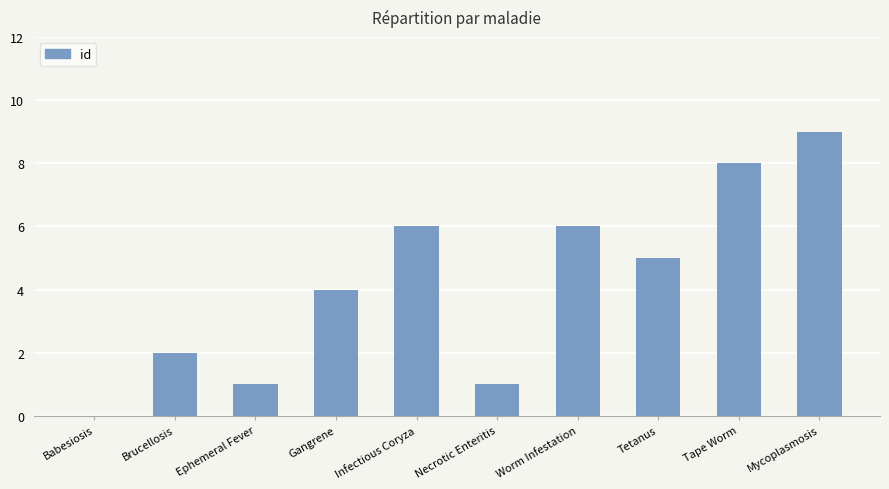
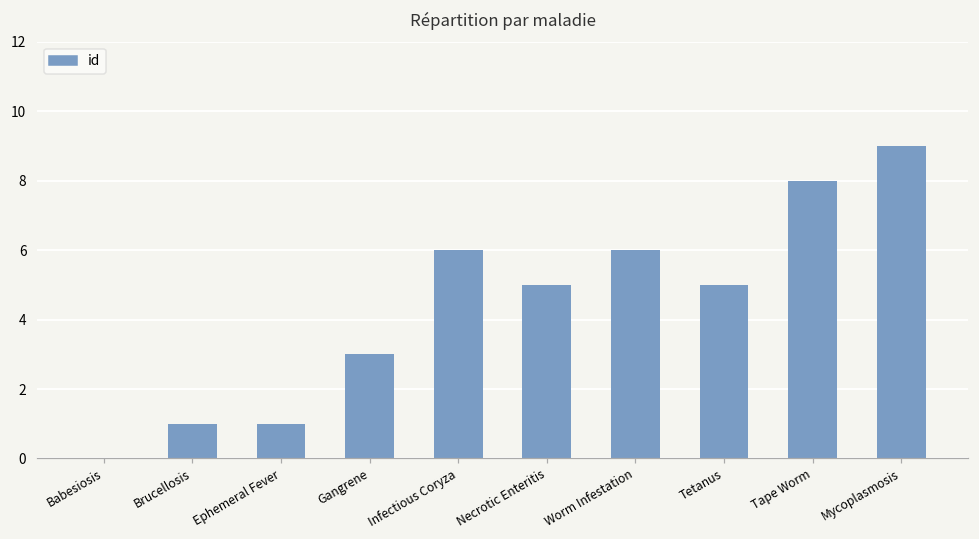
  {
    "Babesiosis": 0,
-   "Brucellosis": 2,
+   "Brucellosis": 1,
    "Ephemeral Fever": 1,
-   "Gangrene": 4,
+   "Gangrene": 3,
    "Infectious Coryza": 6,
-   "Necrotic Enteritis": 1,
+   "Necrotic Enteritis": 5,
    "Worm Infestation": 6,
    "Tetanus": 5,
    "Tape Worm": 8,
    "Mycoplasmosis": 9
  }
